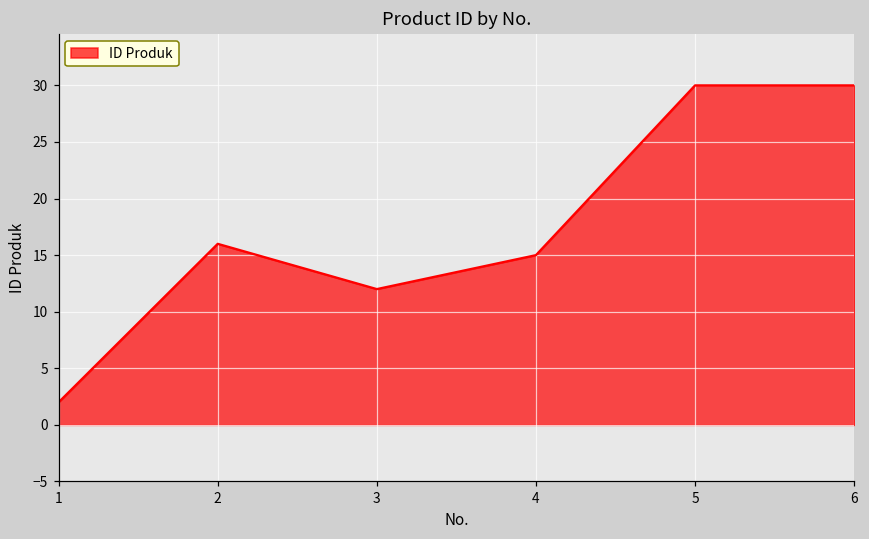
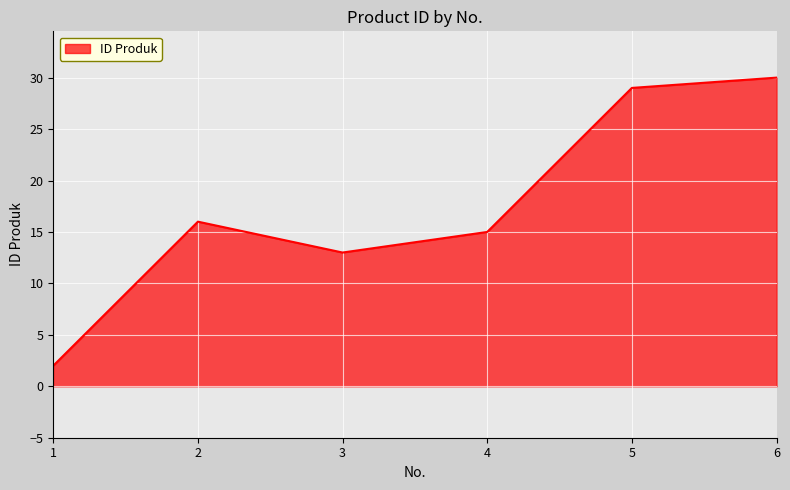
  {
    "1": 2,
    "2": 16,
-   "3": 12,
+   "3": 13,
    "4": 15,
-   "5": 30,
+   "5": 29,
    "6": 30
  }
